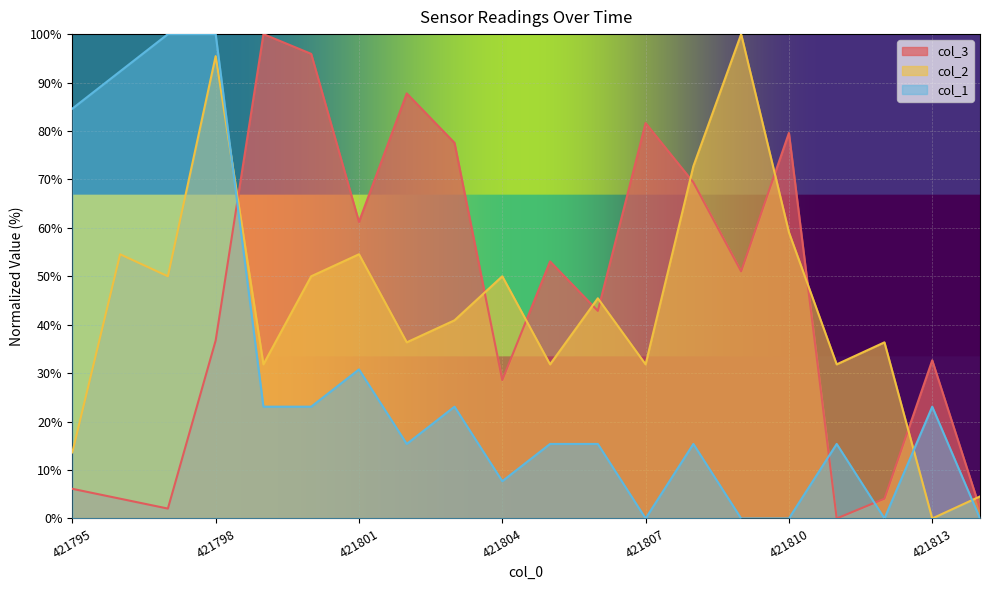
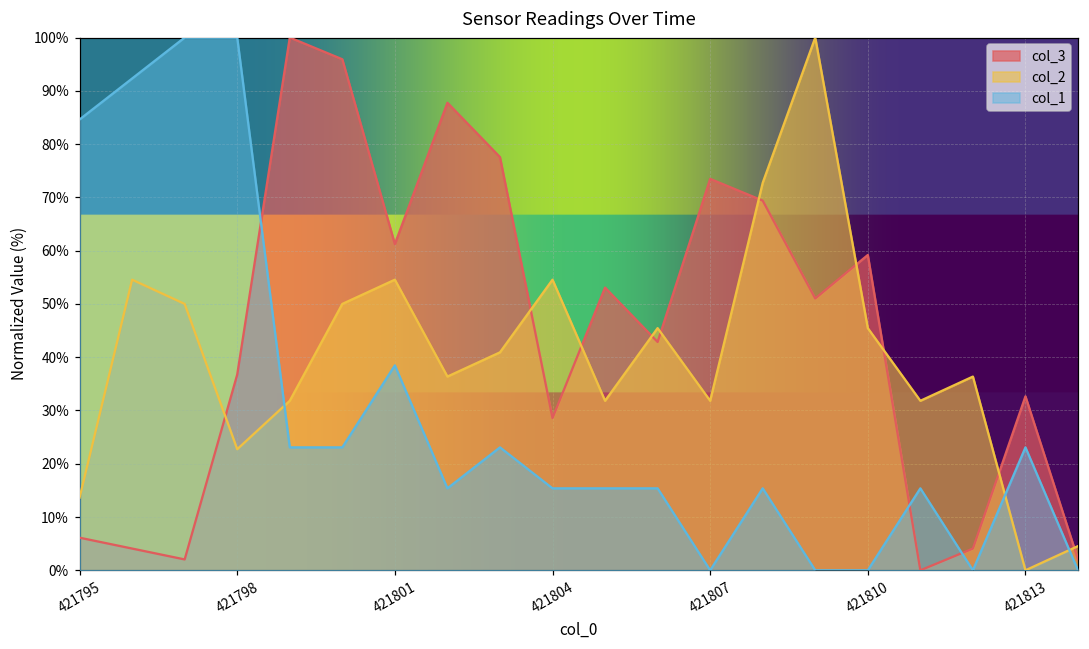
  {
    "col_3": {
      "421795": "6%",
      "421798": "37%",
      "421801": "61%",
      "421804": "29%",
-     "421807": "82%",
-     "421810": "80%",
+     "421807": "73%",
+     "421810": "59%",
      "421813": "33%"
    },
    "col_2": {
      "421795": "14%",
-     "421798": "95%",
+     "421798": "23%",
      "421801": "55%",
-     "421804": "50%",
+     "421804": "55%",
      "421807": "32%",
-     "421810": "59%",
+     "421810": "45%",
      "421813": "0%"
    },
    "col_1": {
      "421795": "85%",
      "421798": "100%",
-     "421801": "31%",
-     "421804": "8%",
+     "421801": "38%",
+     "421804": "15%",
      "421807": "0%",
      "421810": "0%",
      "421813": "23%"
    }
  }
